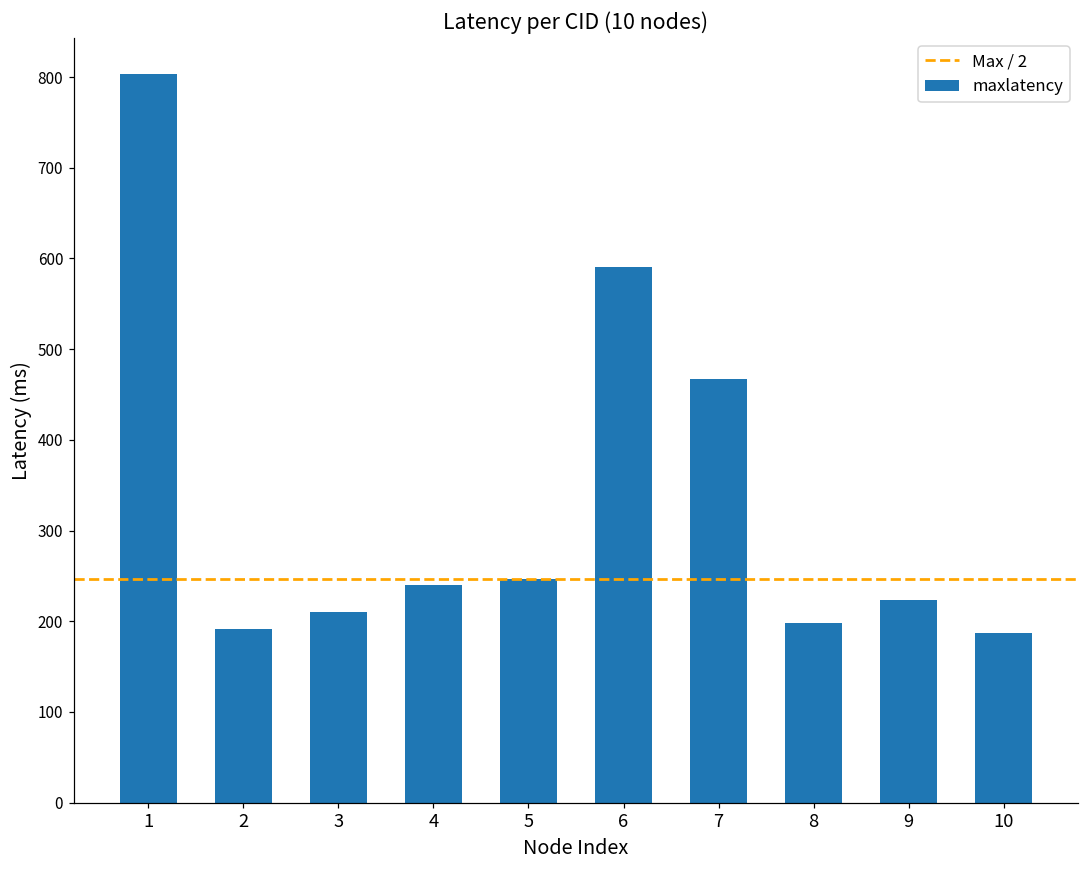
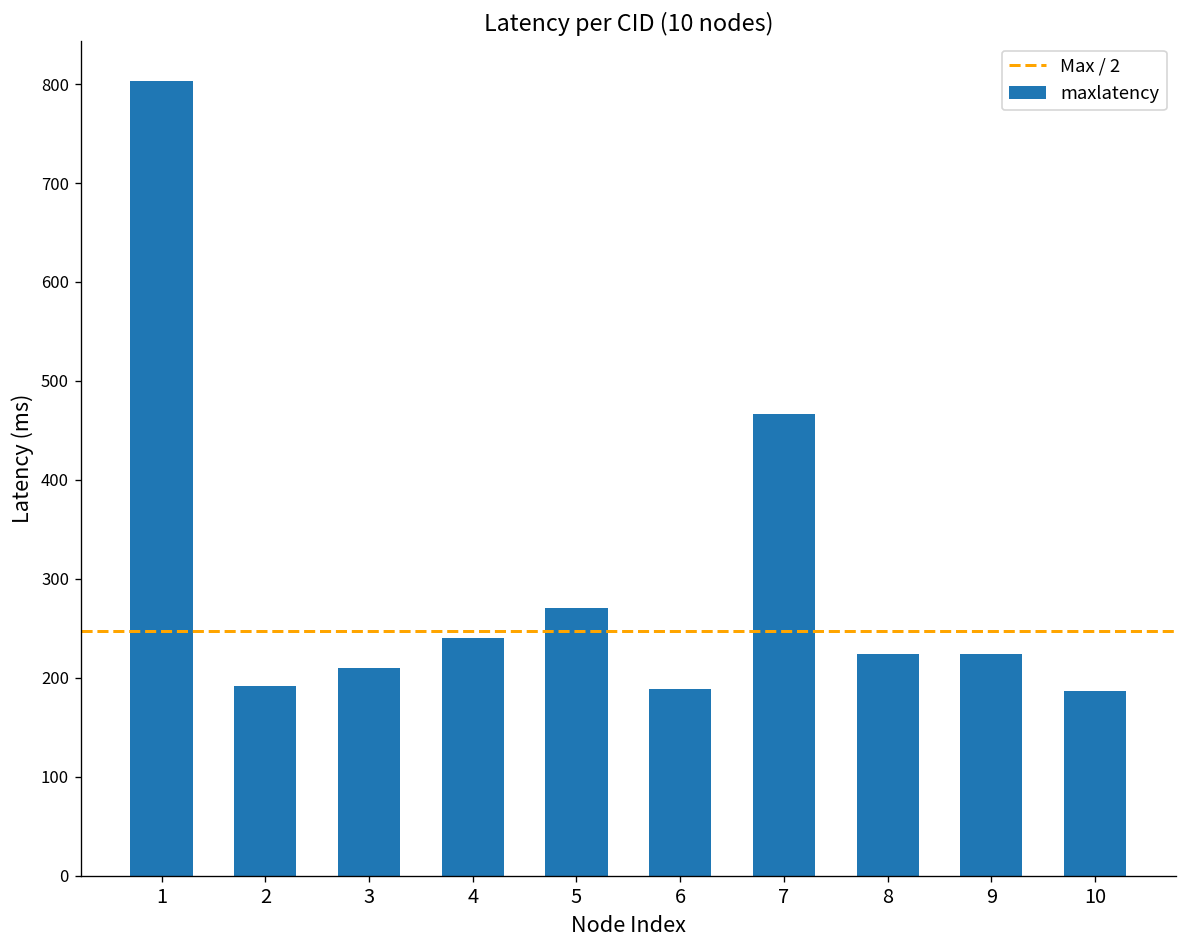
  {
    "1": 800,
    "2": 190,
    "3": 210,
    "4": 240,
-   "5": 250,
-   "6": 590,
+   "5": 270,
+   "6": 190,
    "7": 470,
-   "8": 200,
+   "8": 220,
    "9": 220,
    "10": 190
  }
